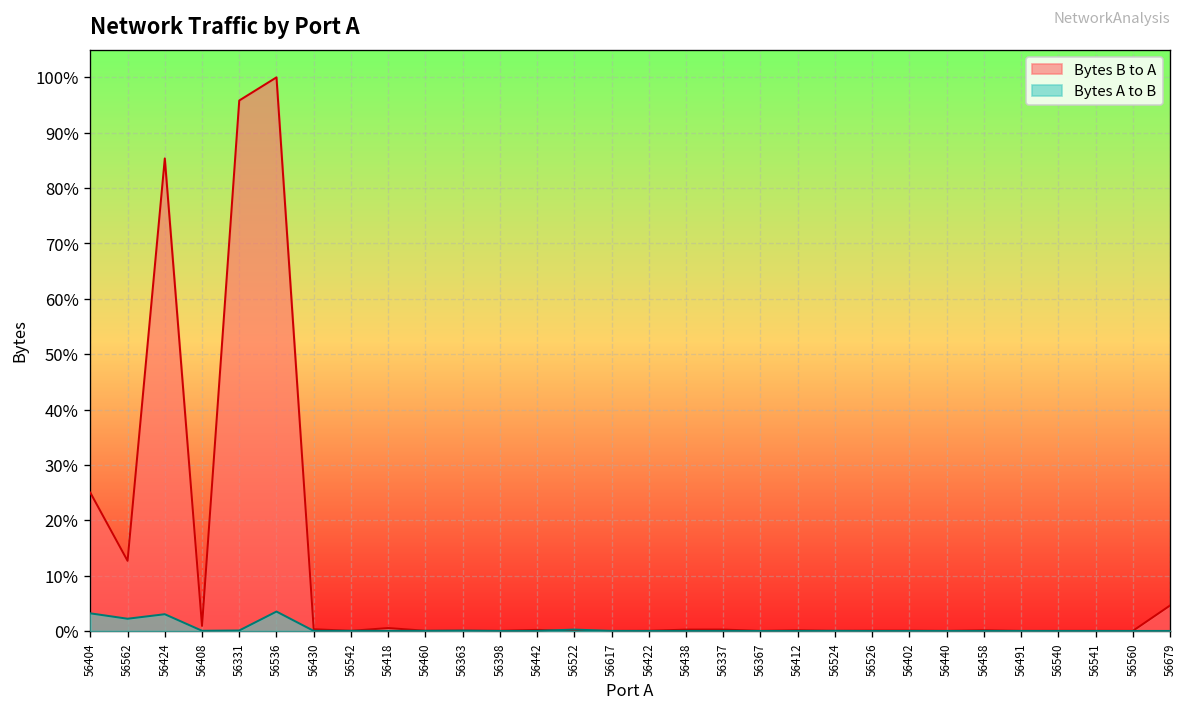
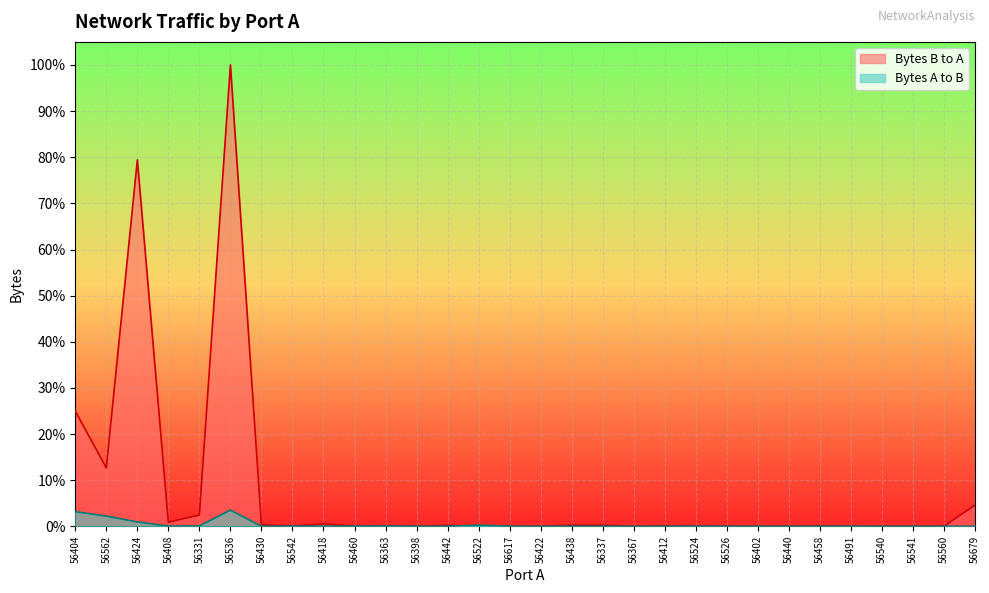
  {
    "Bytes B to A": {
      "56404": "25%",
      "56562": "13%",
-     "56424": "85%",
+     "56424": "79%",
      "56408": "1%",
-     "56331": "96%",
+     "56331": "2%",
      "56536": "100%",
      "56679": "5%"
    },
    "Bytes A to B": {
      "56404": "3%",
      "56562": "2%",
-     "56424": "3%",
+     "56424": "1%",
      "56408": "0%",
      "56331": "0%",
      "56536": "4%",
      "56679": "0%"
    }
  }
